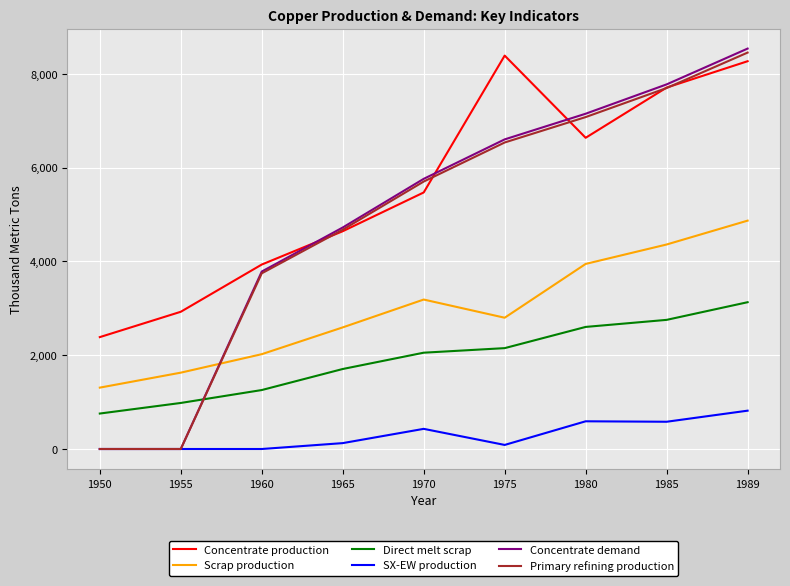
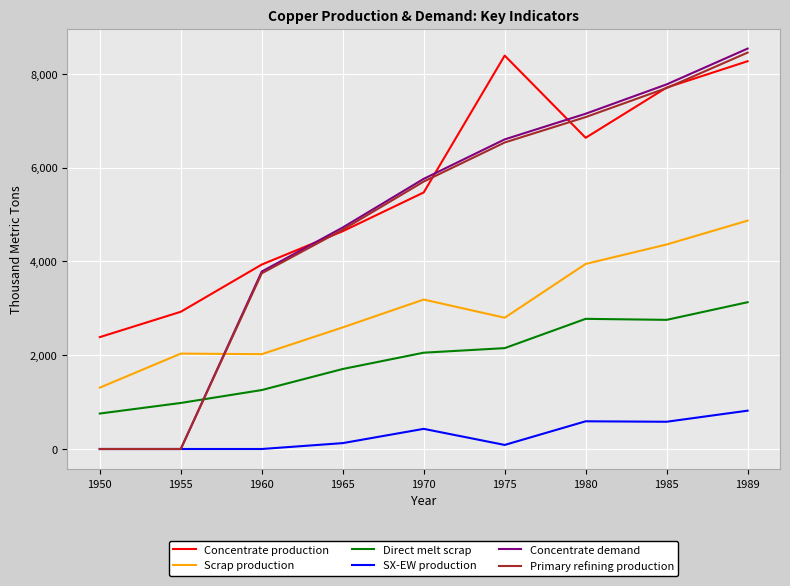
  {
    "Concentrate production": {
      "1950": "2,400",
      "1955": "2,900",
      "1960": "3,900",
      "1970": "5,500",
      "1975": "8,400",
      "1980": "6,600",
      "1989": "8,300"
    },
    "Scrap production": {
      "1950": "1,300",
-     "1955": "1,600",
+     "1955": "2,000",
      "1960": "2,000",
      "1965": "2,600",
      "1970": "3,200",
      "1975": "2,800",
      "1980": "3,900",
      "1985": "4,400",
      "1989": "4,900"
    },
    "Direct melt scrap": {
      "1950": "800",
      "1955": "1,000",
      "1960": "1,300",
      "1965": "1,700",
      "1970": "2,100",
      "1975": "2,200",
-     "1980": "2,600",
+     "1980": "2,800",
      "1985": "2,800",
      "1989": "3,100"
    },
    "SX-EW production": {
      "1960": "0",
      "1965": "100",
      "1970": "400",
      "1975": "100",
      "1980": "600",
      "1985": "600",
      "1989": "800"
    },
    "Concentrate demand": {
      "1970": "5,800",
      "1975": "6,600",
      "1980": "7,100",
      "1985": "7,800",
      "1989": "8,500"
    },
    "Primary refining production": {
      "1970": "5,700",
      "1975": "6,500",
      "1980": "7,100",
      "1989": "8,500"
    }
  }
